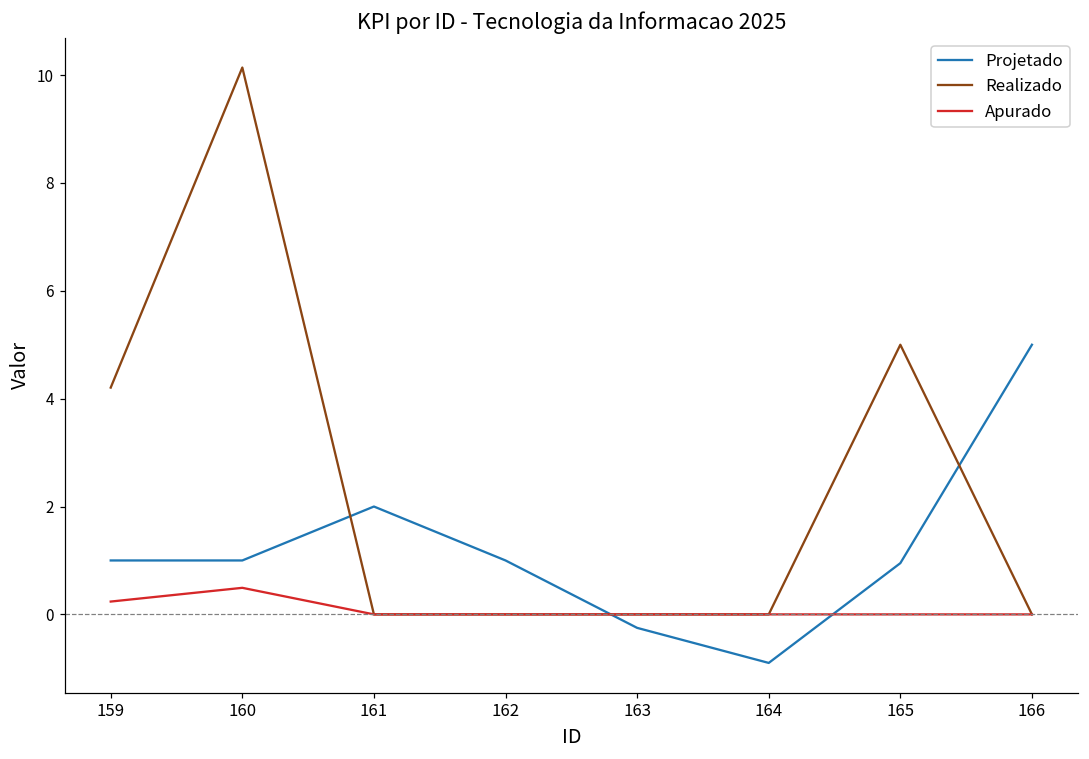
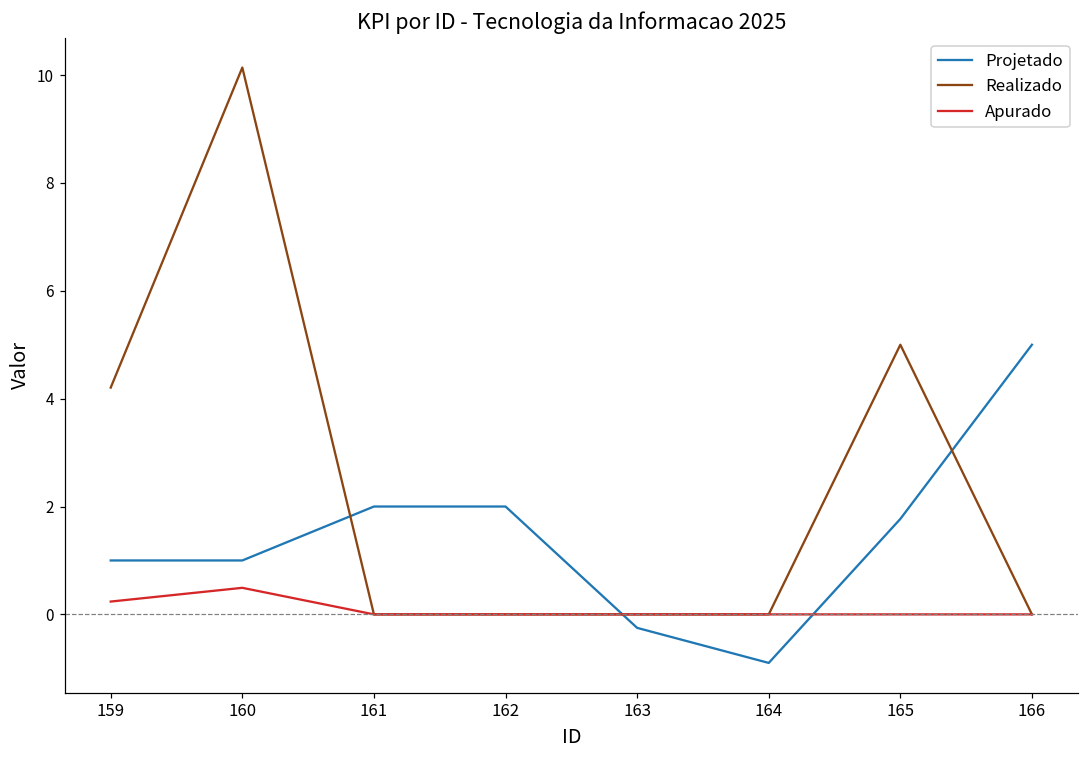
  {
    "Projetado": {
      "159": 1.0,
      "160": 1.0,
      "161": 2.0,
-     "162": 1,
+     "162": 2,
      "163": -0.3,
      "164": -0.9,
-     "165": 1.0,
+     "165": 1.8,
      "166": 5.0
    },
    "Realizado": {
      "159": 4.2,
      "160": 10.1,
      "165": 5.0
    },
    "Apurado": {
      "159": 0.2,
      "160": 0.5,
      "165": 0.0
    }
  }
